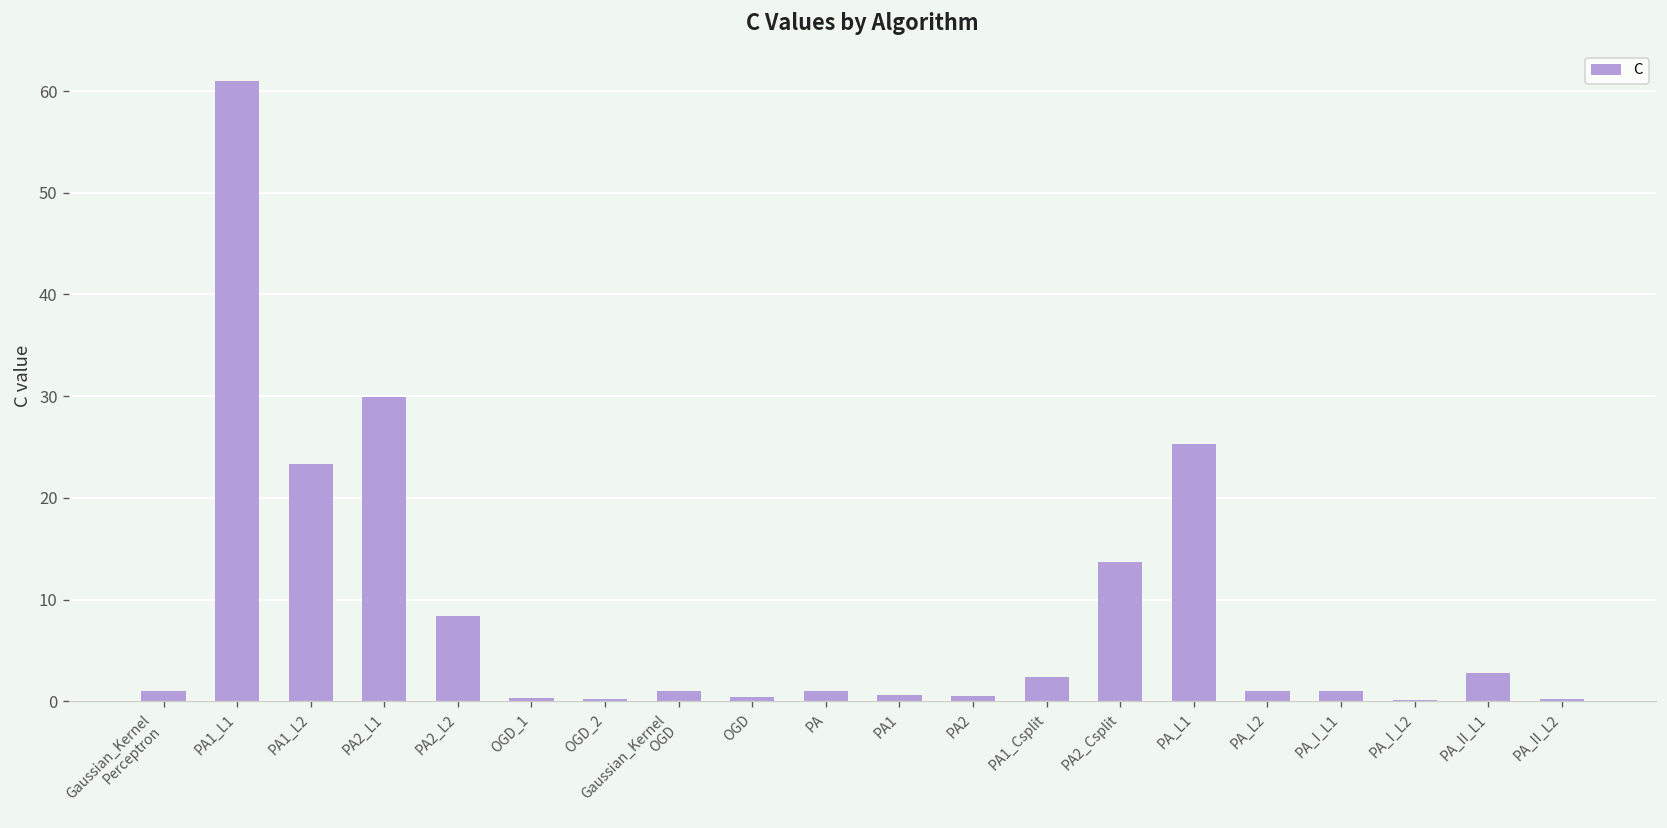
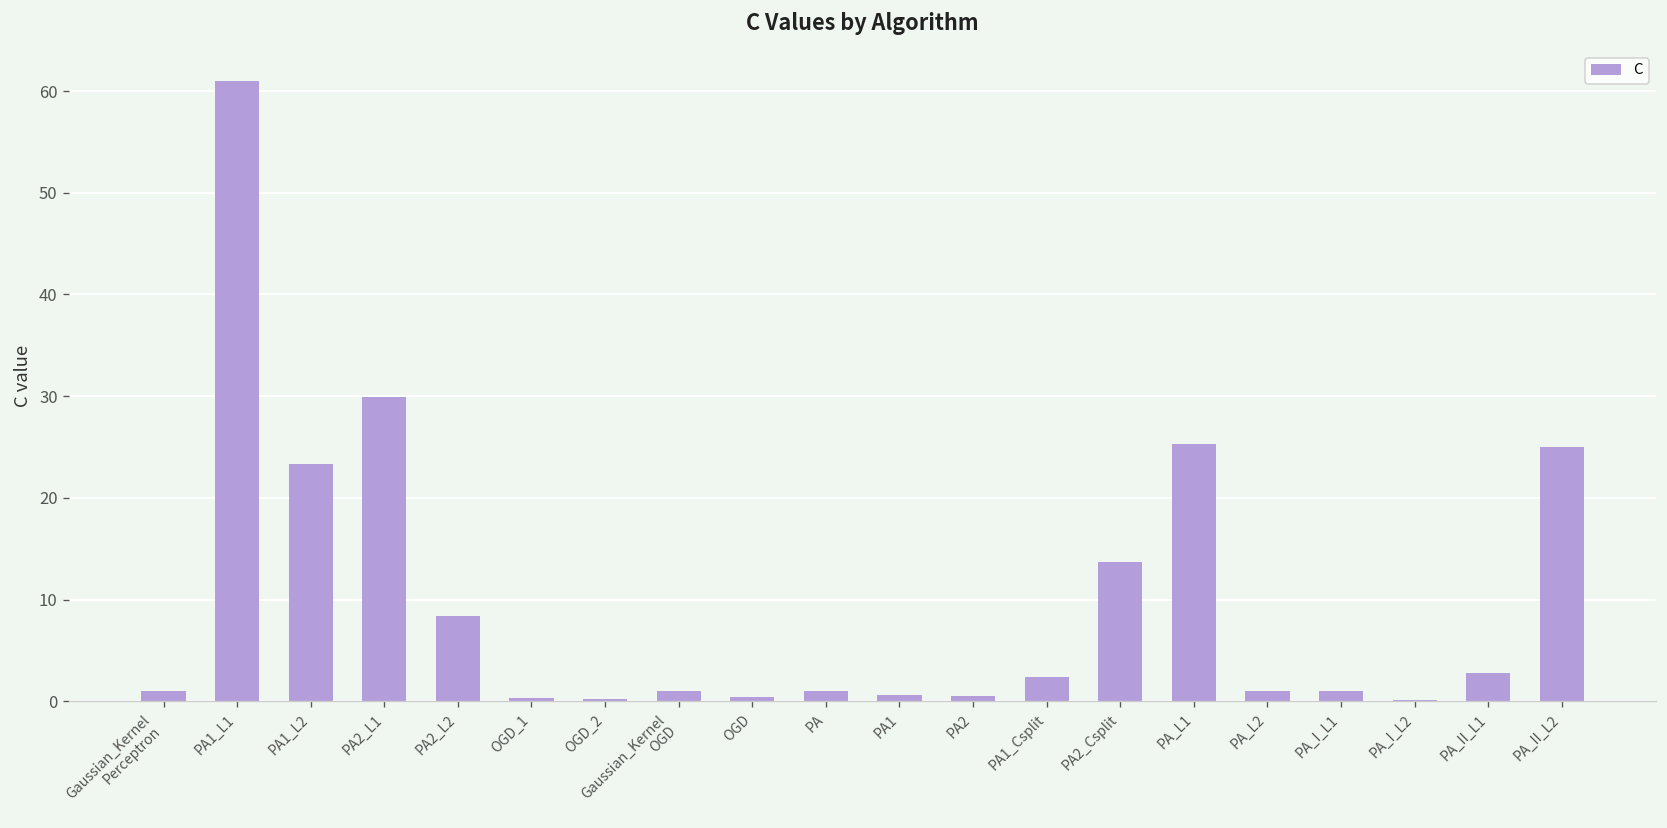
  {
    "Gaussian_Kernel Perceptron": 1,
    "PA1_L1": 61,
    "PA1_L2": 23,
    "PA2_L1": 30,
    "PA2_L2": 8,
    "OGD_1": 0,
    "Gaussian_Kernel OGD": 1,
    "OGD": 0,
    "PA": 1,
    "PA1": 1,
    "PA2": 0,
    "PA1_Csplit": 2,
    "PA2_Csplit": 14,
    "PA_L1": 25,
    "PA_L2": 1,
    "PA_I_L1": 1,
    "PA_II_L1": 3,
-   "PA_II_L2": 0
+   "PA_II_L2": 25
  }
